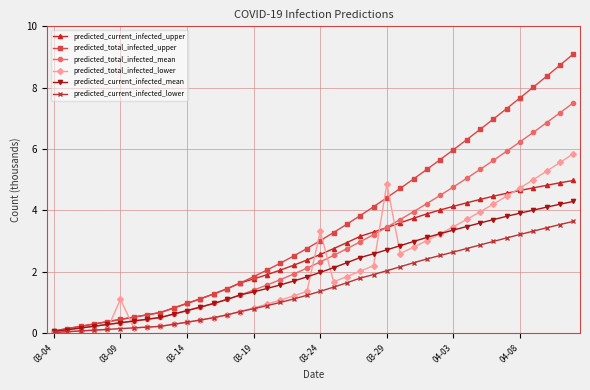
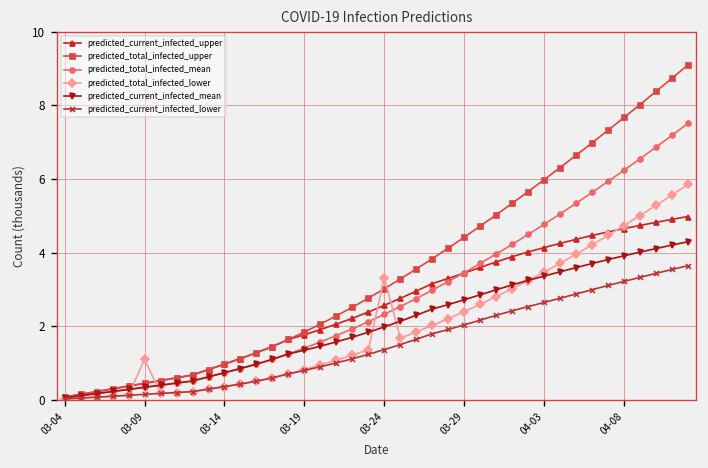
  {
    "predicted_total_infected_lower": {
      "03-09": 1.1,
      "03-24": 3.3,
-     "03-29": 4.9,
+     "03-29": 2.4,
      "04-03": 3.5,
      "04-08": 4.7
    }
  }
